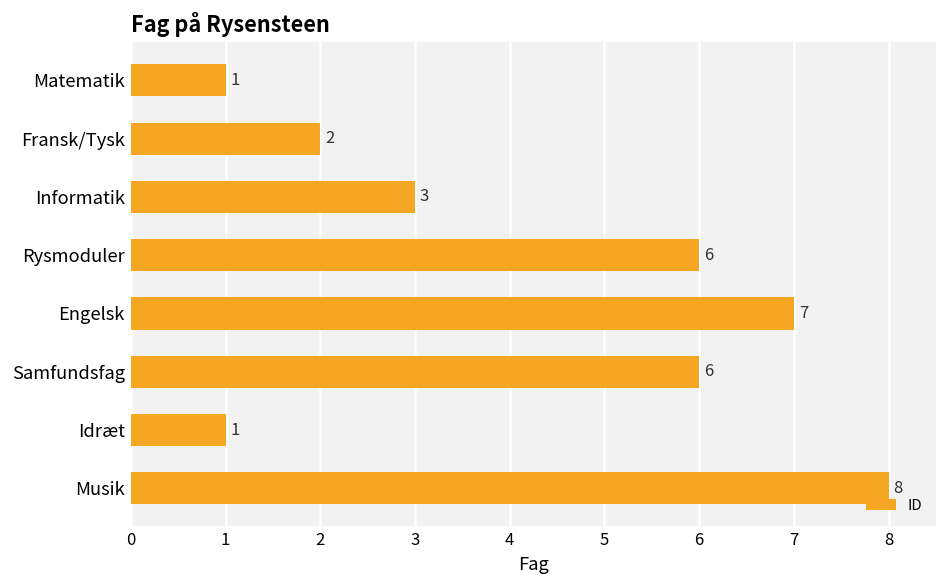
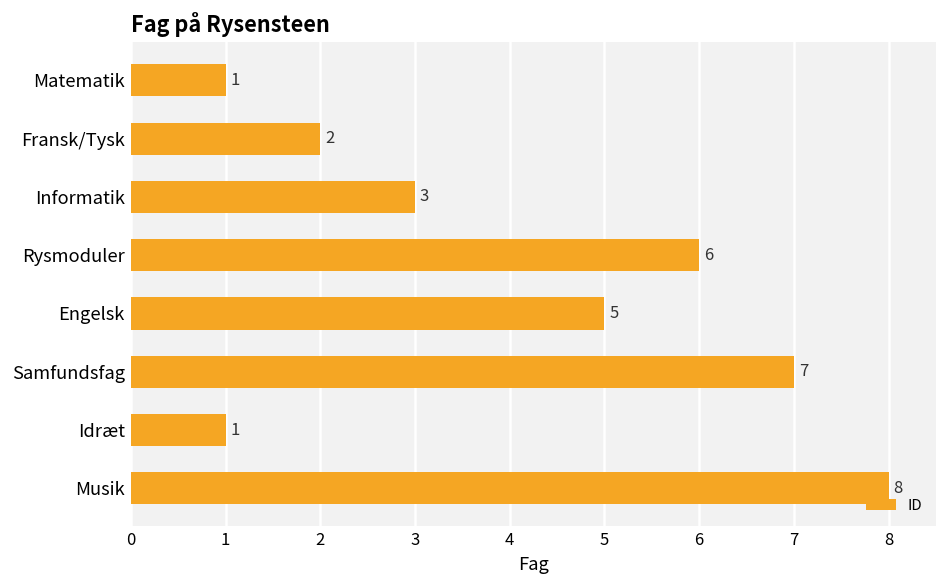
  {
    "Matematik": 1,
    "Fransk/Tysk": 2,
    "Informatik": 3,
    "Rysmoduler": 6,
-   "Engelsk": 7,
-   "Samfundsfag": 6,
+   "Engelsk": 5,
+   "Samfundsfag": 7,
    "Idræt": 1,
    "Musik": 8
  }
